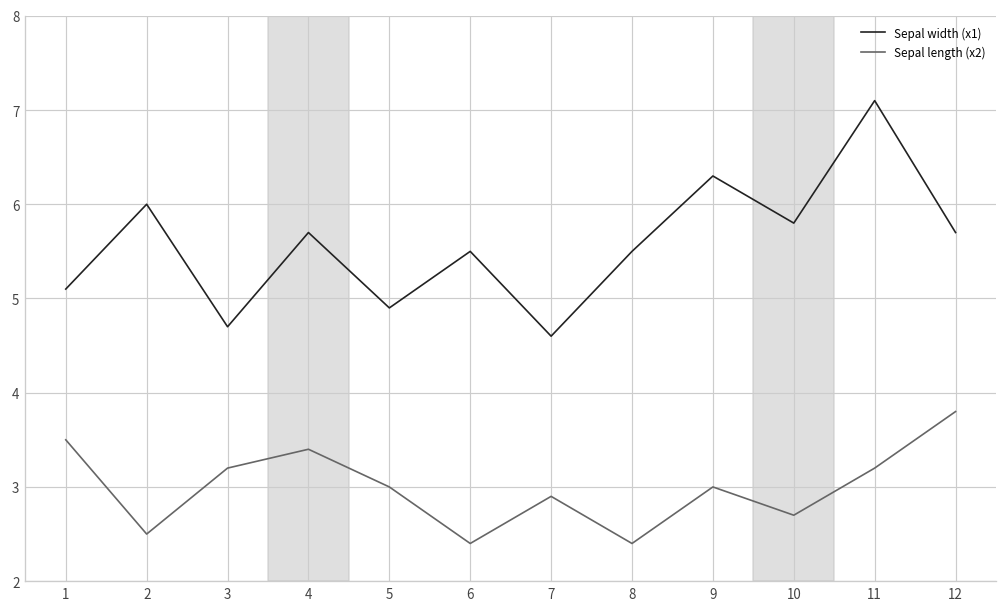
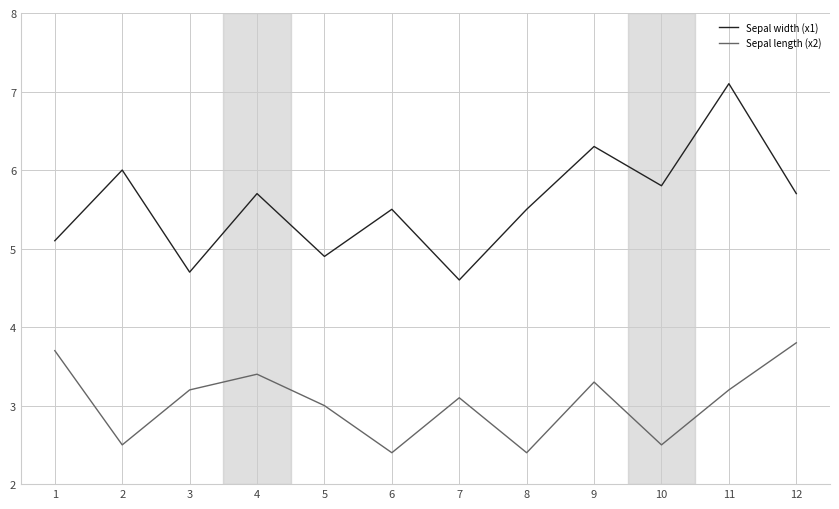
  {
    "Sepal width (x1)": {
      "1": 5.1,
      "2": 6.0,
      "3": 4.7,
      "4": 5.7,
      "5": 4.9,
      "6": 5.5,
      "7": 4.6,
      "8": 5.5,
      "9": 6.3,
      "10": 5.8,
      "11": 7.1,
      "12": 5.7
    },
    "Sepal length (x2)": {
-     "1": 3.5,
+     "1": 3.7,
      "2": 2.5,
      "3": 3.2,
      "4": 3.4,
      "5": 3.0,
      "6": 2.4,
-     "7": 2.9,
+     "7": 3.1,
      "8": 2.4,
-     "9": 3.0,
-     "10": 2.7,
+     "9": 3.3,
+     "10": 2.5,
      "11": 3.2,
      "12": 3.8
    }
  }
